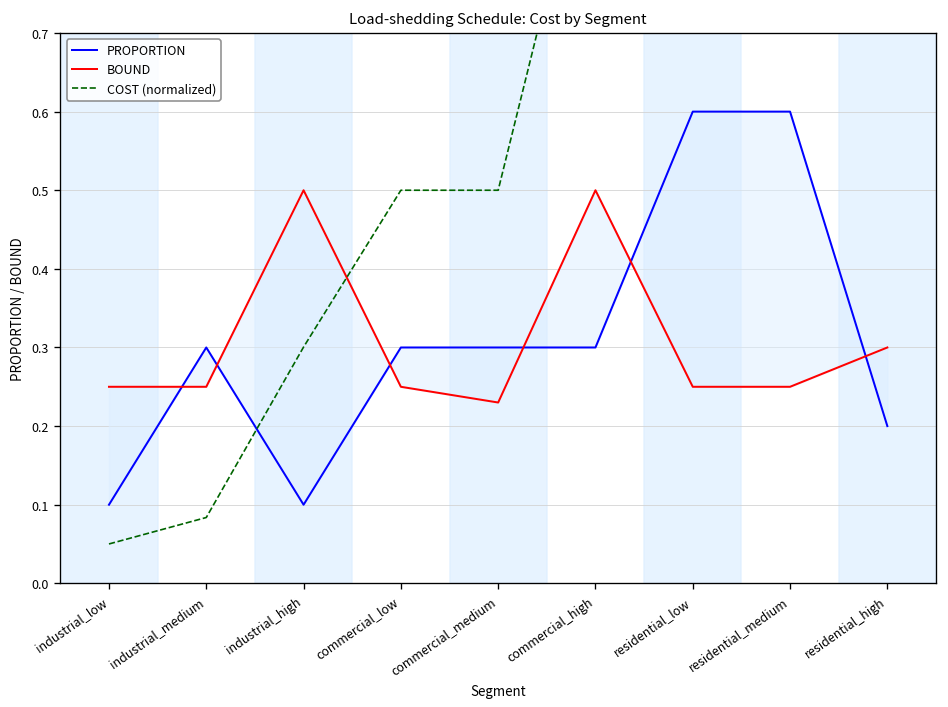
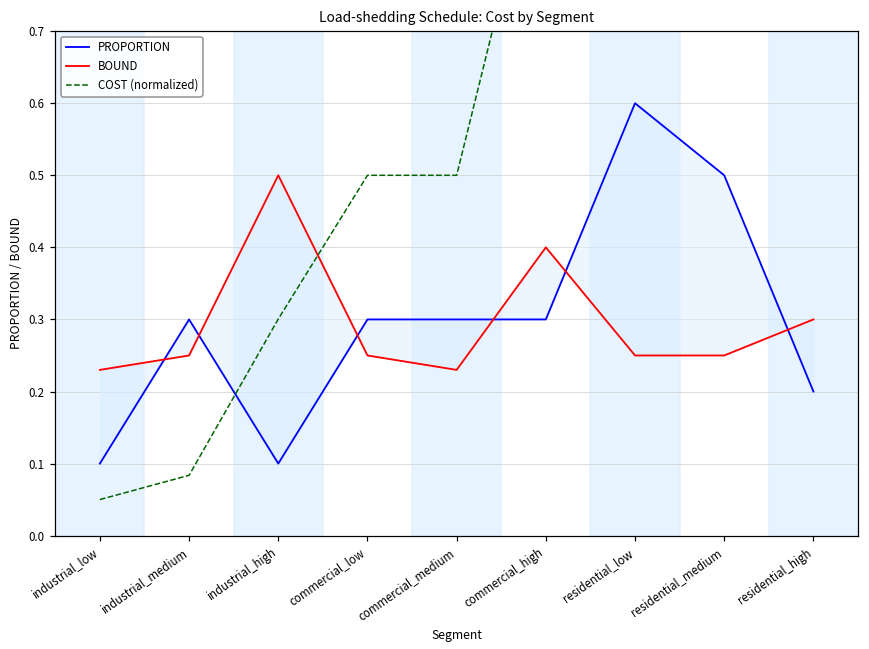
  {
    "PROPORTION": {
      "industrial_low": 0.1,
      "industrial_high": 0.1,
      "commercial_high": 0.3,
-     "residential_medium": 0.6,
+     "residential_medium": 0.5,
      "residential_high": 0.2
    },
    "BOUND": {
-     "industrial_low": 0.25,
+     "industrial_low": 0.23,
      "industrial_medium": 0.25,
      "commercial_low": 0.25,
      "commercial_medium": 0.23,
-     "commercial_high": 0.5,
+     "commercial_high": 0.4,
      "residential_low": 0.25,
      "residential_medium": 0.25
    },
    "COST (normalized)": {
      "industrial_low": 0.05,
      "industrial_medium": 0.08,
      "industrial_high": 0.30,
      "commercial_low": 0.50,
      "commercial_medium": 0.50
    }
  }
